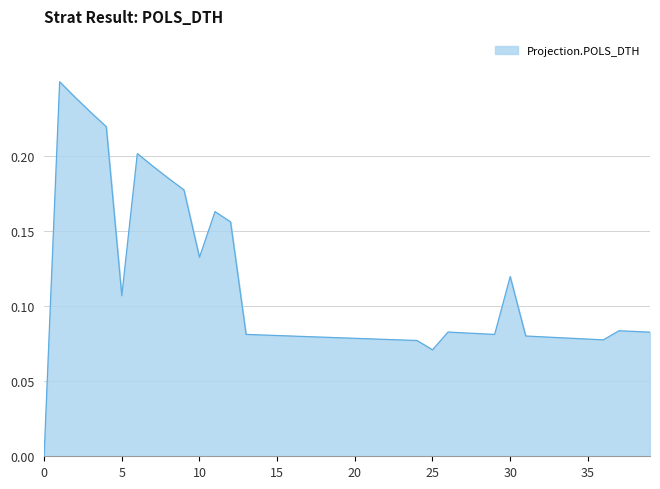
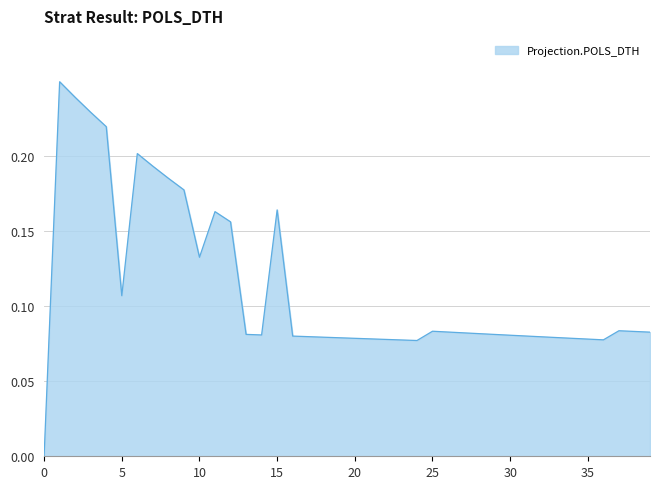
  {
    "0": 0.000,
    "5": 0.107,
    "10": 0.133,
-   "15": 0.080,
+   "15": 0.164,
    "20": 0.079,
-   "25": 0.071,
-   "30": 0.120,
+   "25": 0.083,
+   "30": 0.081,
    "35": 0.078
  }
